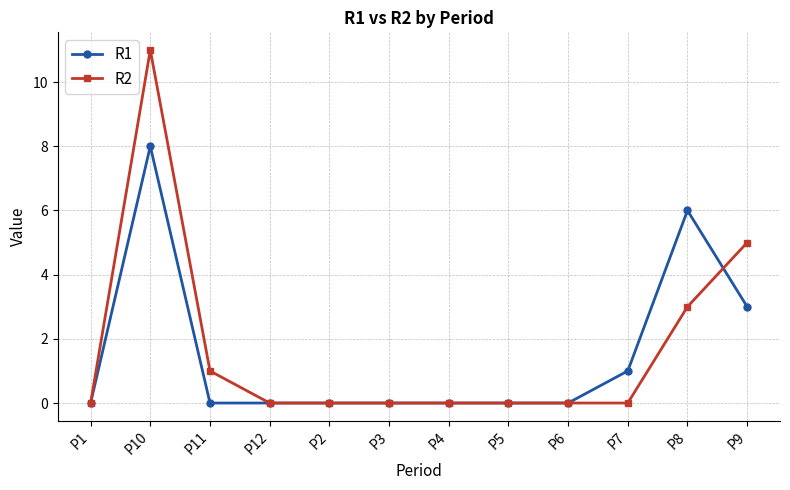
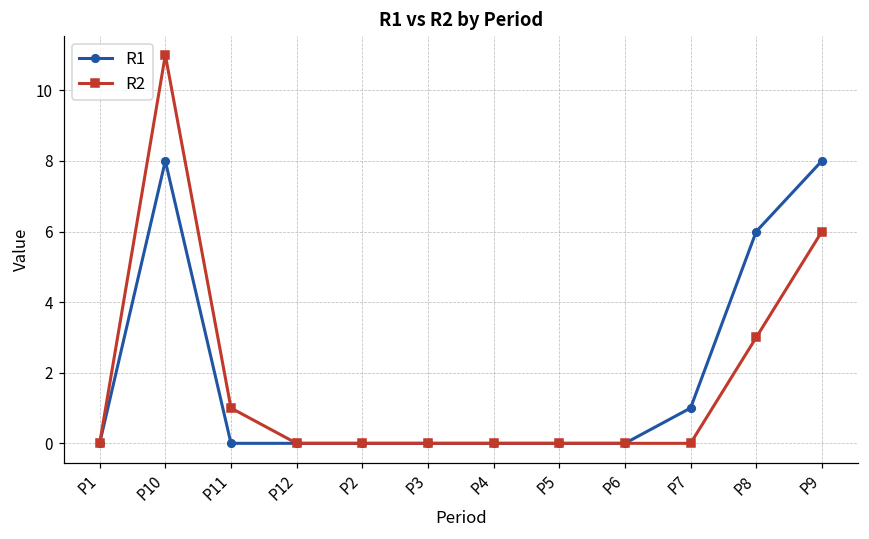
  {
    "R1": {
      "P10": 8,
      "P11": 0,
      "P7": 1,
      "P8": 6,
-     "P9": 3
+     "P9": 8
    },
    "R2": {
      "P10": 11,
      "P11": 1,
      "P7": 0,
      "P8": 3,
-     "P9": 5
+     "P9": 6
    }
  }
